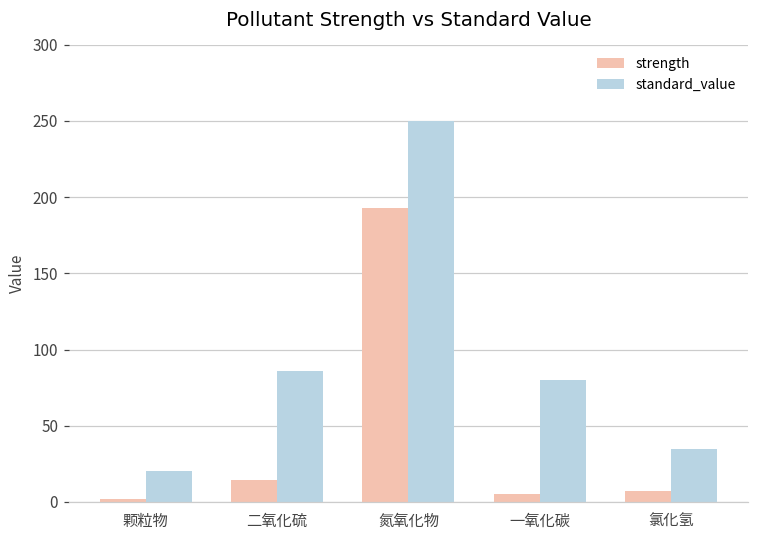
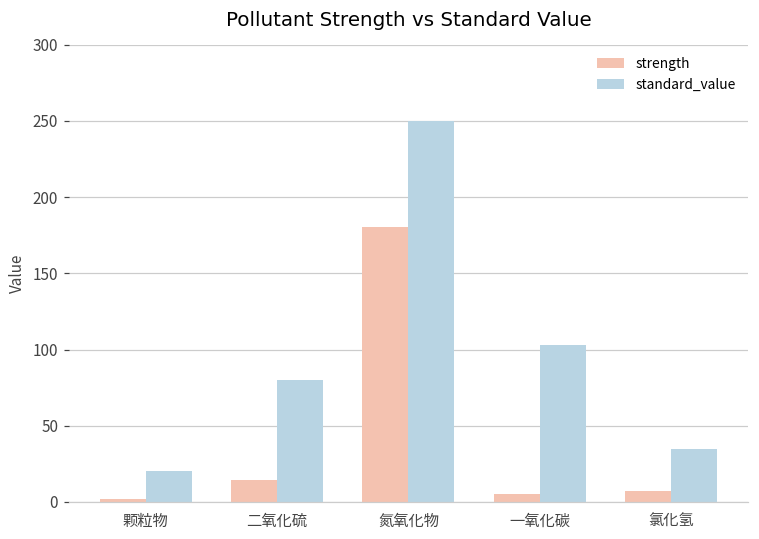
  {
    "strength": {
      "颗粒物": 2,
      "二氧化硫": 15,
-     "氮氧化物": 193,
+     "氮氧化物": 181,
      "一氧化碳": 5,
      "氯化氢": 7
    },
    "standard_value": {
      "颗粒物": 20,
-     "二氧化硫": 86,
+     "二氧化硫": 80,
      "氮氧化物": 250,
-     "一氧化碳": 80,
+     "一氧化碳": 103,
      "氯化氢": 35
    }
  }
